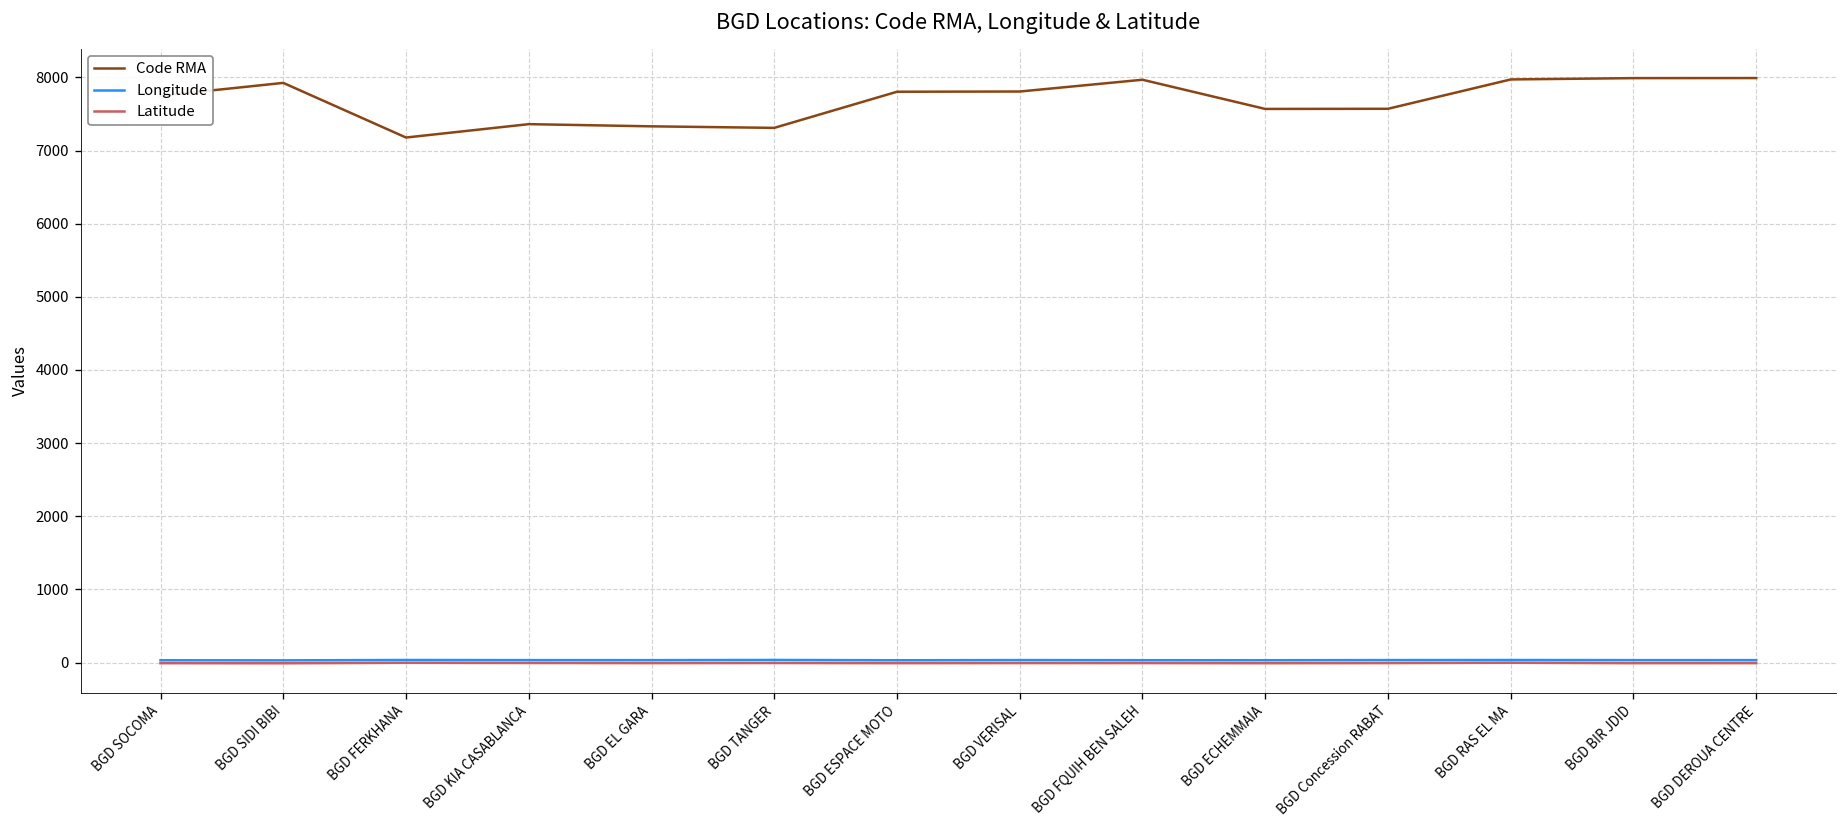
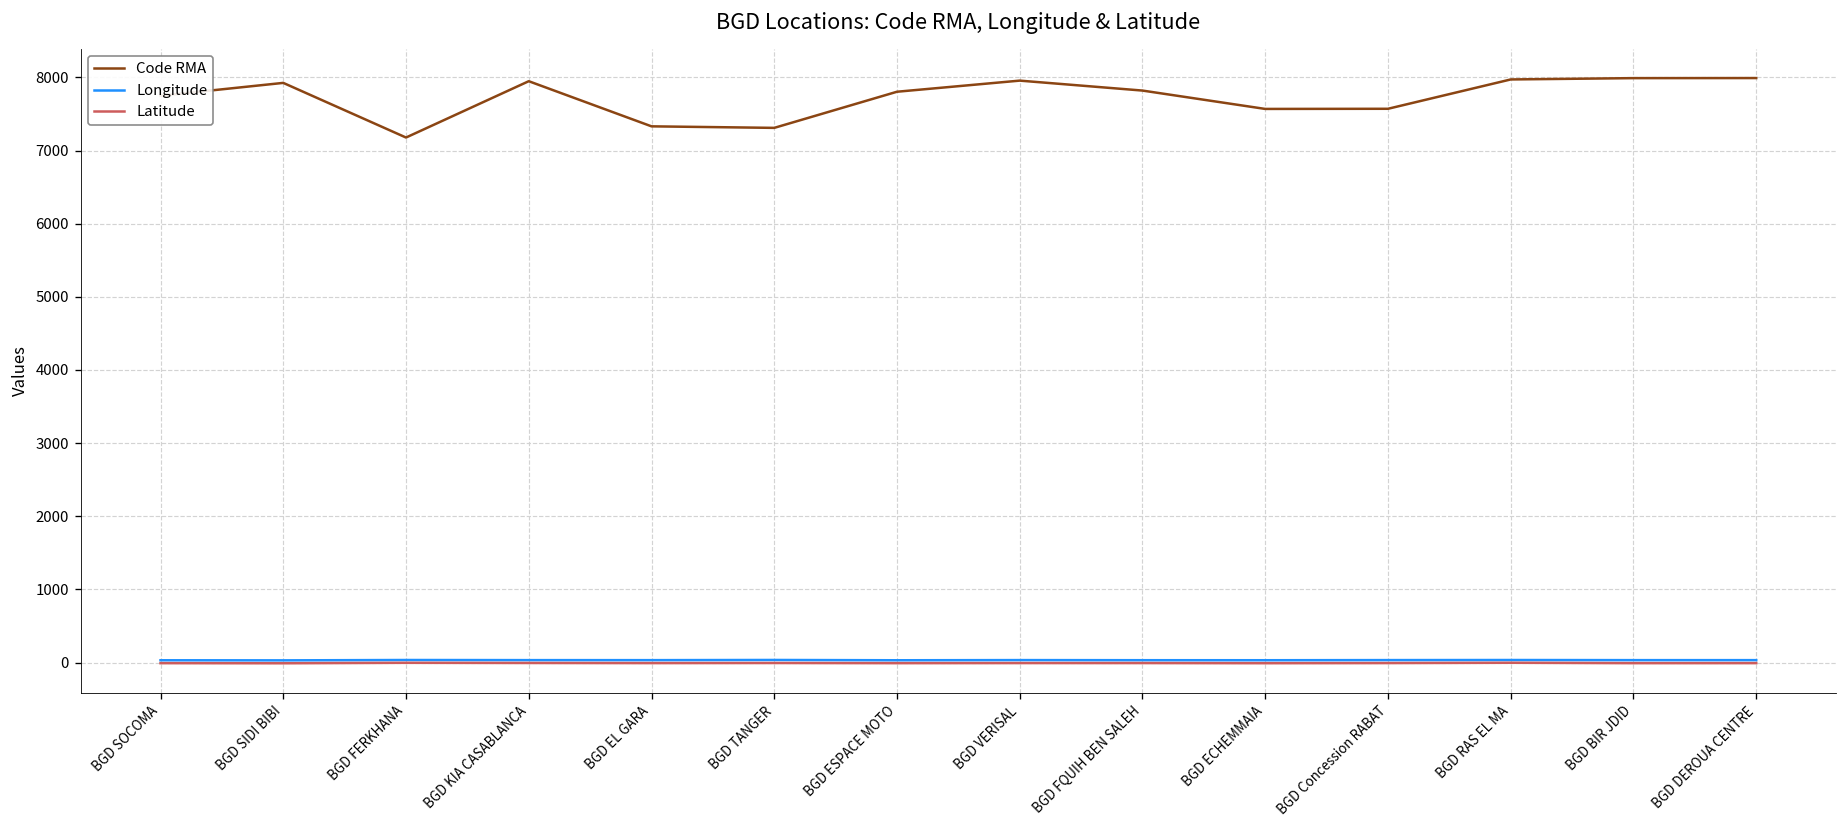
  {
    "Code RMA": {
      "BGD SIDI BIBI": 7900,
      "BGD FERKHANA": 7200,
-     "BGD KIA CASABLANCA": 7400,
+     "BGD KIA CASABLANCA": 7900,
      "BGD EL GARA": 7300,
      "BGD TANGER": 7300,
      "BGD ESPACE MOTO": 7800,
-     "BGD VERISAL": 7800,
-     "BGD FQUIH BEN SALEH": 8000,
+     "BGD VERISAL": 8000,
+     "BGD FQUIH BEN SALEH": 7800,
      "BGD ECHEMMAIA": 7600,
      "BGD Concession RABAT": 7600,
      "BGD RAS EL MA": 8000,
      "BGD BIR JDID": 8000,
      "BGD DEROUA CENTRE": 8000
    }
  }
